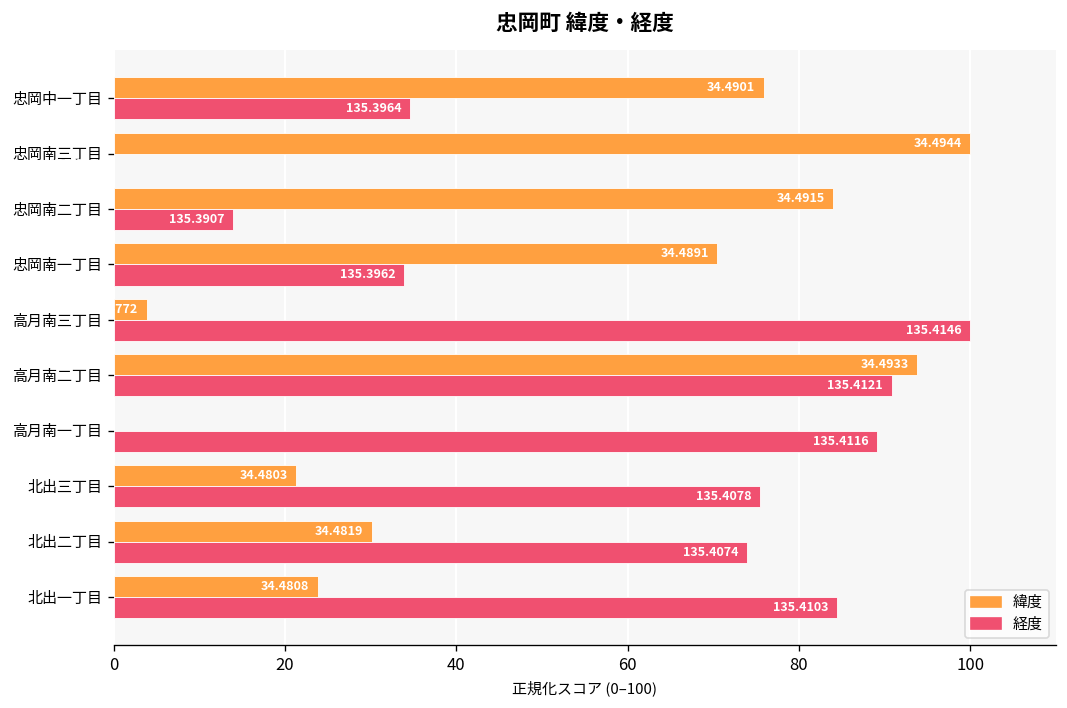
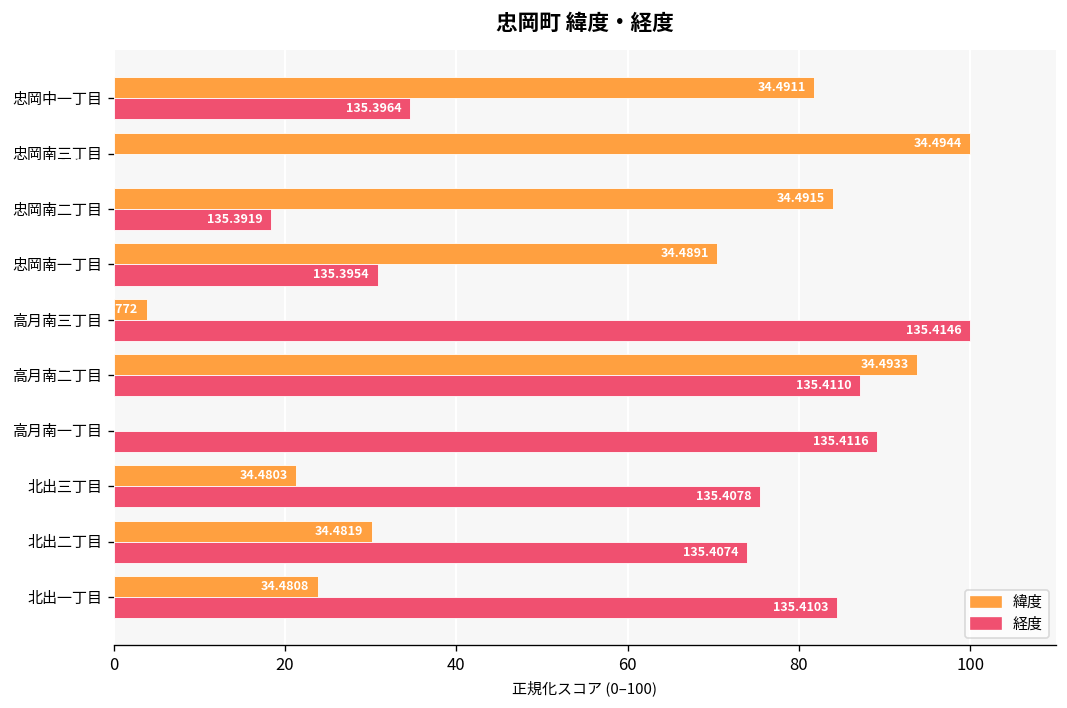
  {
    "緯度": {
-     "忠岡中一丁目": 34.4901
+     "忠岡中一丁目": 34.4911
    },
    "経度": {
-     "忠岡南二丁目": 135.3907,
-     "忠岡南一丁目": 135.3962,
-     "高月南二丁目": 135.4121
+     "忠岡南二丁目": 135.3919,
+     "忠岡南一丁目": 135.3954,
+     "高月南二丁目": 135.4110
    }
  }
